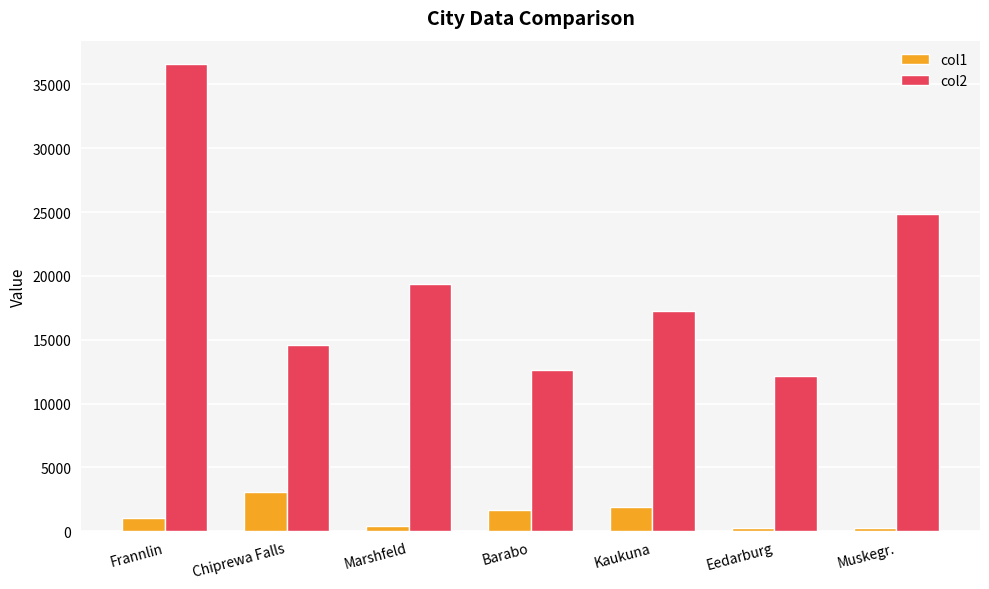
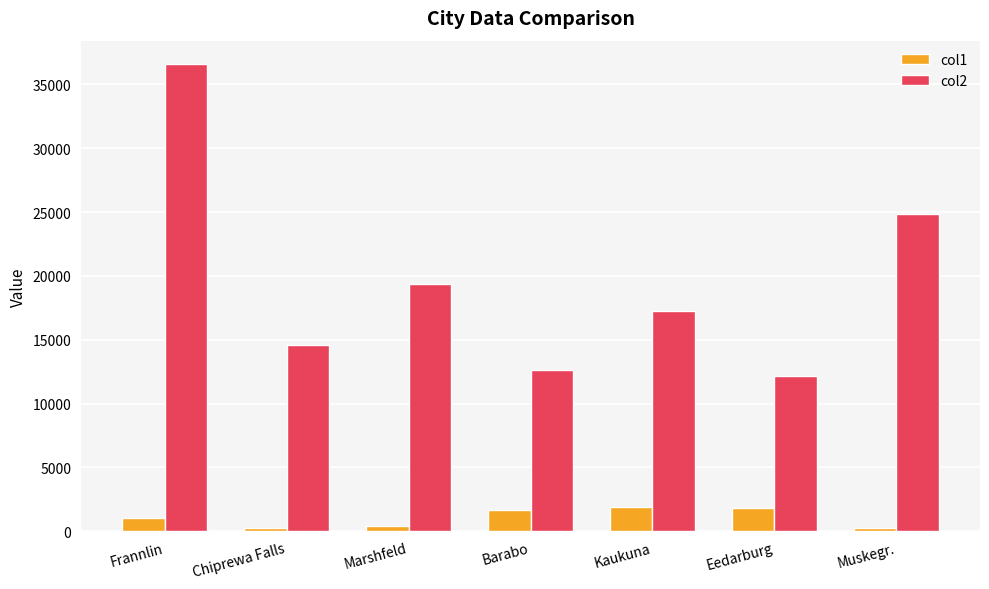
  {
    "col1": {
      "Frannlin": 1100,
-     "Chiprewa Falls": 3000,
+     "Chiprewa Falls": 300,
      "Marshfeld": 400,
      "Barabo": 1700,
      "Kaukuna": 1900,
-     "Eedarburg": 200,
+     "Eedarburg": 1800,
      "Muskegr.": 200
    },
    "col2": {
      "Frannlin": 36600,
      "Chiprewa Falls": 14600,
      "Marshfeld": 19300,
      "Barabo": 12700,
      "Kaukuna": 17200,
      "Eedarburg": 12100,
      "Muskegr.": 24900
    }
  }
